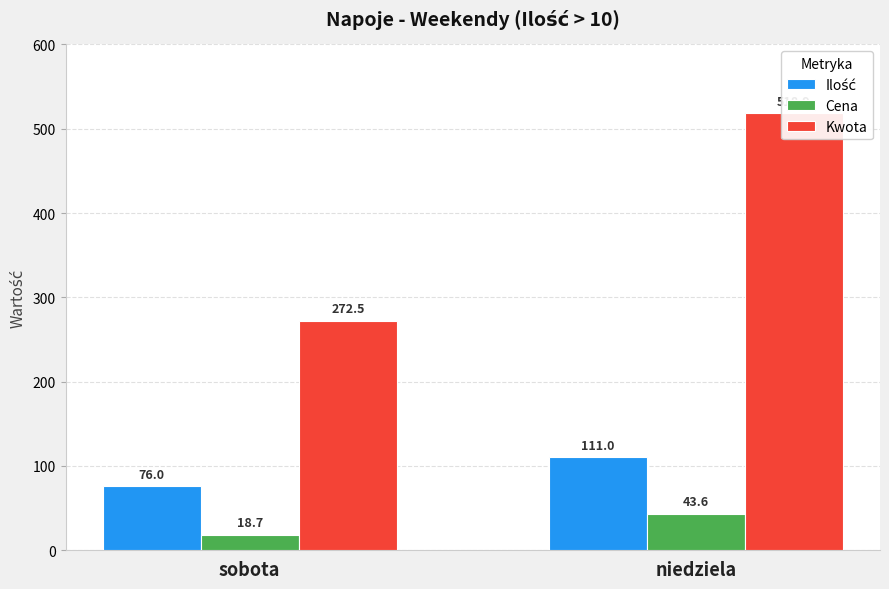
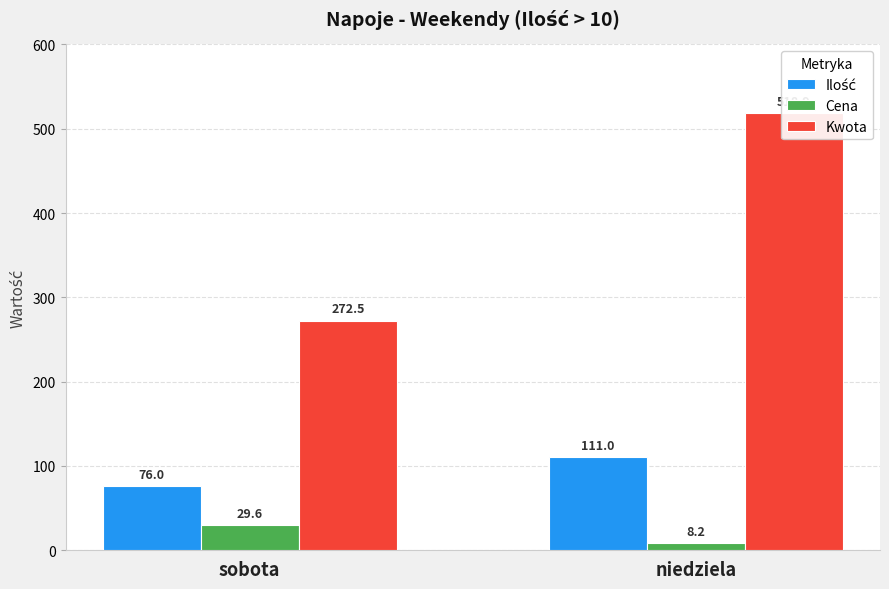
  {
    "Ilość": {
      "sobota": 76.0,
      "niedziela": 111.0
    },
    "Cena": {
-     "sobota": 18.7,
-     "niedziela": 43.6
+     "sobota": 29.6,
+     "niedziela": 8.2
    },
    "Kwota": {
      "sobota": 272.5
    }
  }
